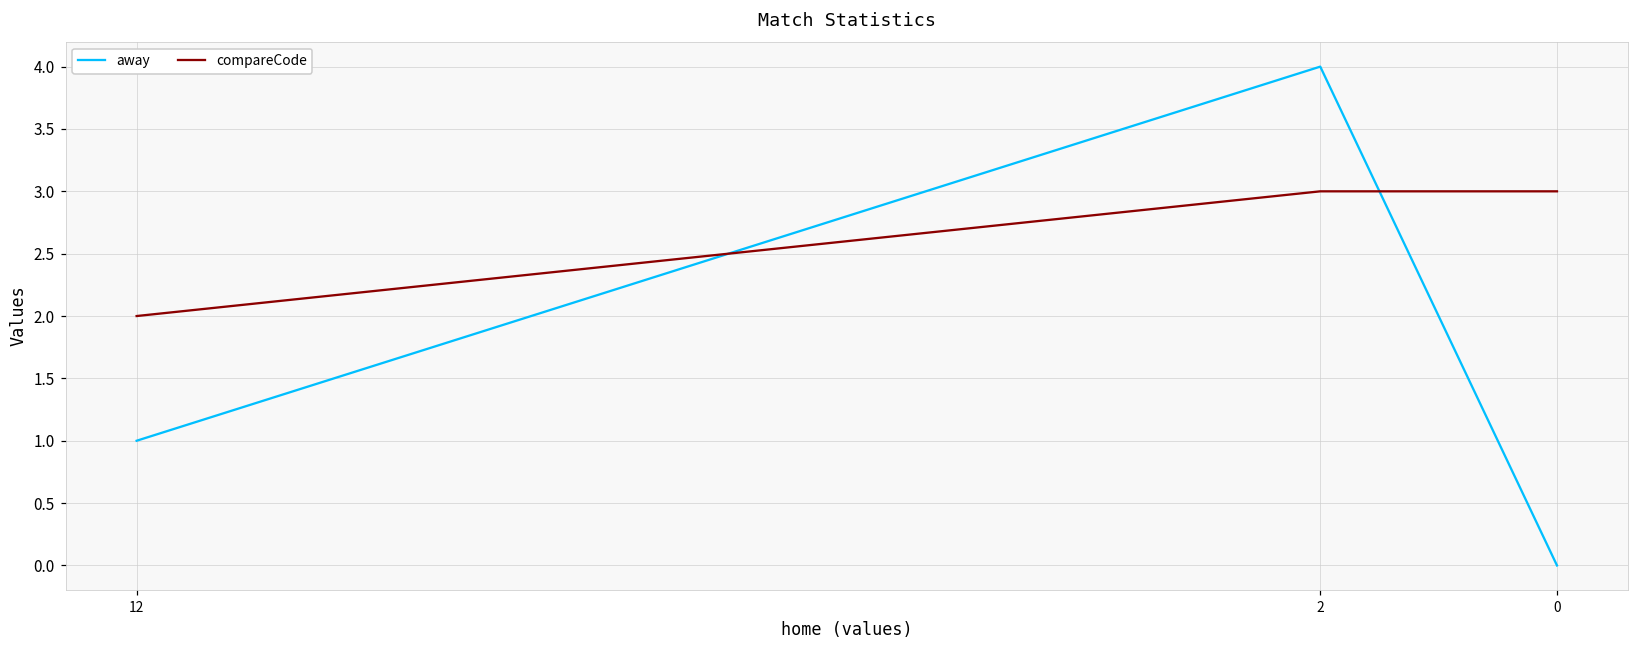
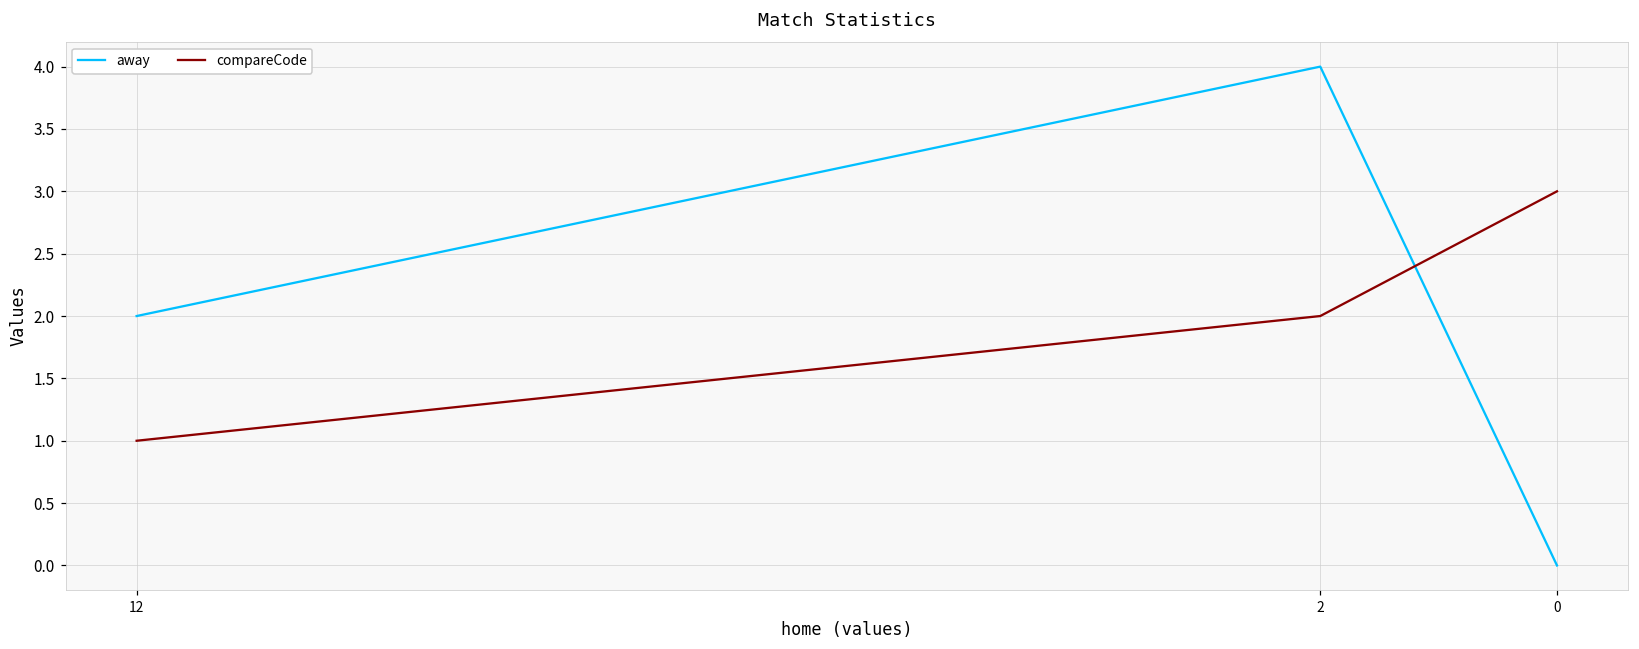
  {
    "away": {
-     "12": 1,
+     "12": 2,
      "2": 4,
      "0": 0
    },
    "compareCode": {
-     "12": 2,
-     "2": 3,
+     "12": 1,
+     "2": 2,
      "0": 3
    }
  }
